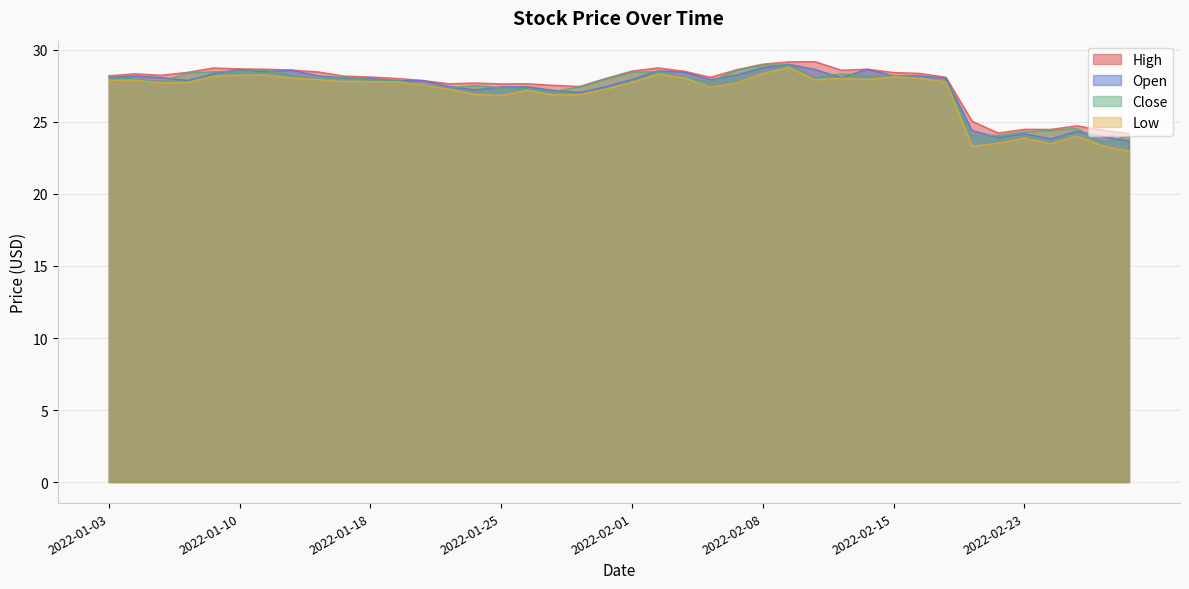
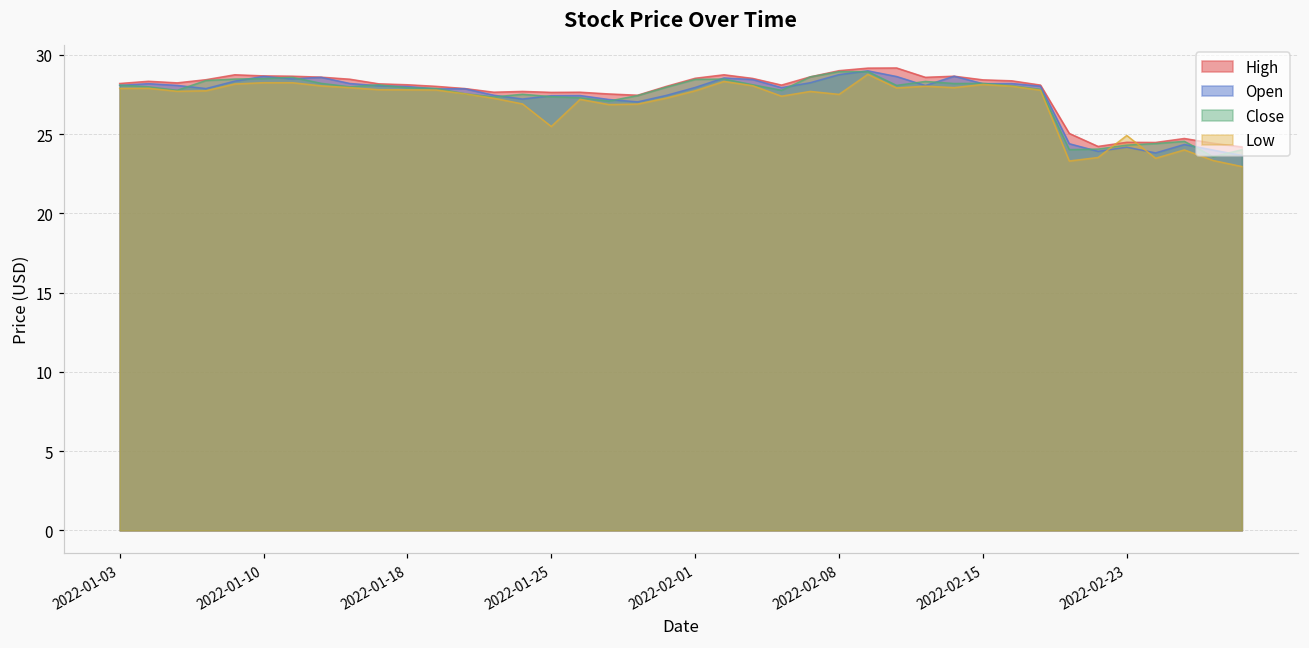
  {
    "High": {
      "2022-01-25": 27.6,
      "2022-02-15": 28.4
    },
    "Open": {
      "2022-02-01": 28.0,
      "2022-02-08": 28.8
    },
    "Low": {
      "2022-01-03": 27.9,
      "2022-01-10": 28.3,
-     "2022-01-25": 26.8,
+     "2022-01-25": 25.5,
      "2022-02-01": 27.7,
-     "2022-02-08": 28.4,
-     "2022-02-23": 23.9
+     "2022-02-08": 27.5,
+     "2022-02-23": 24.9
    }
  }
